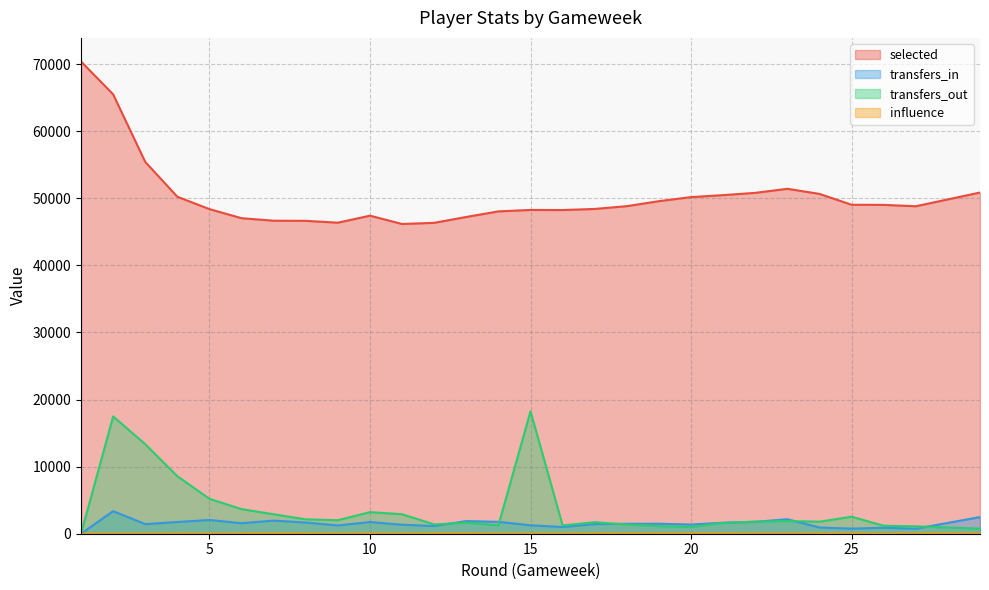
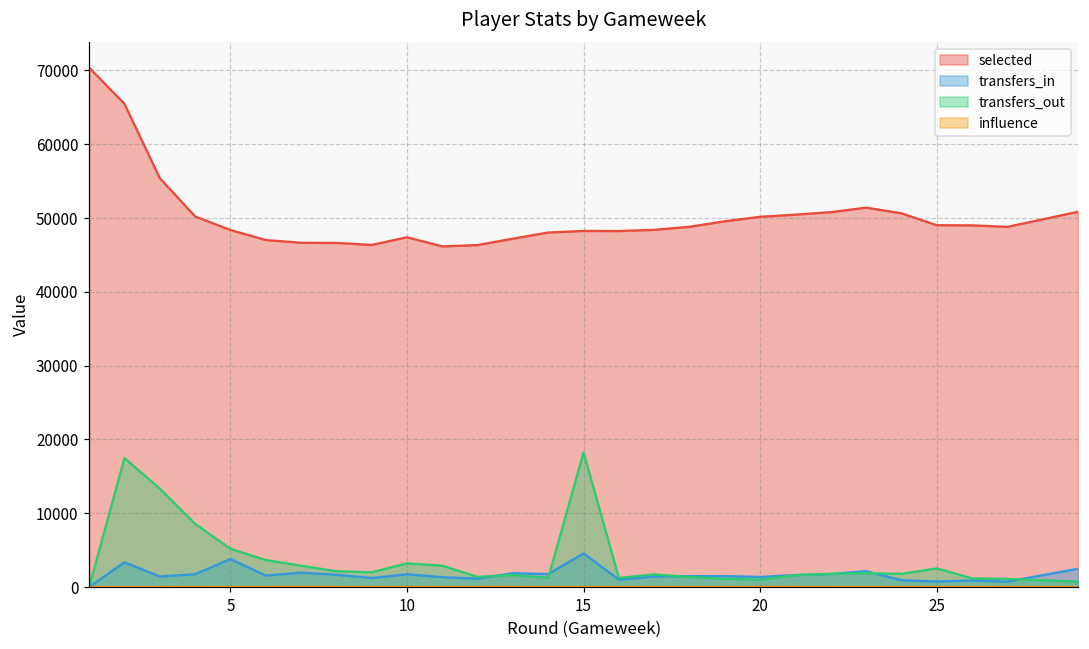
  {
    "transfers_in": {
-     "5": 2000,
+     "5": 4000,
      "10": 2000,
-     "15": 1000,
+     "15": 5000,
      "25": 1000
    },
    "transfers_out": {
      "5": 5000,
      "10": 3000,
      "15": 18000,
      "25": 3000
    }
  }
